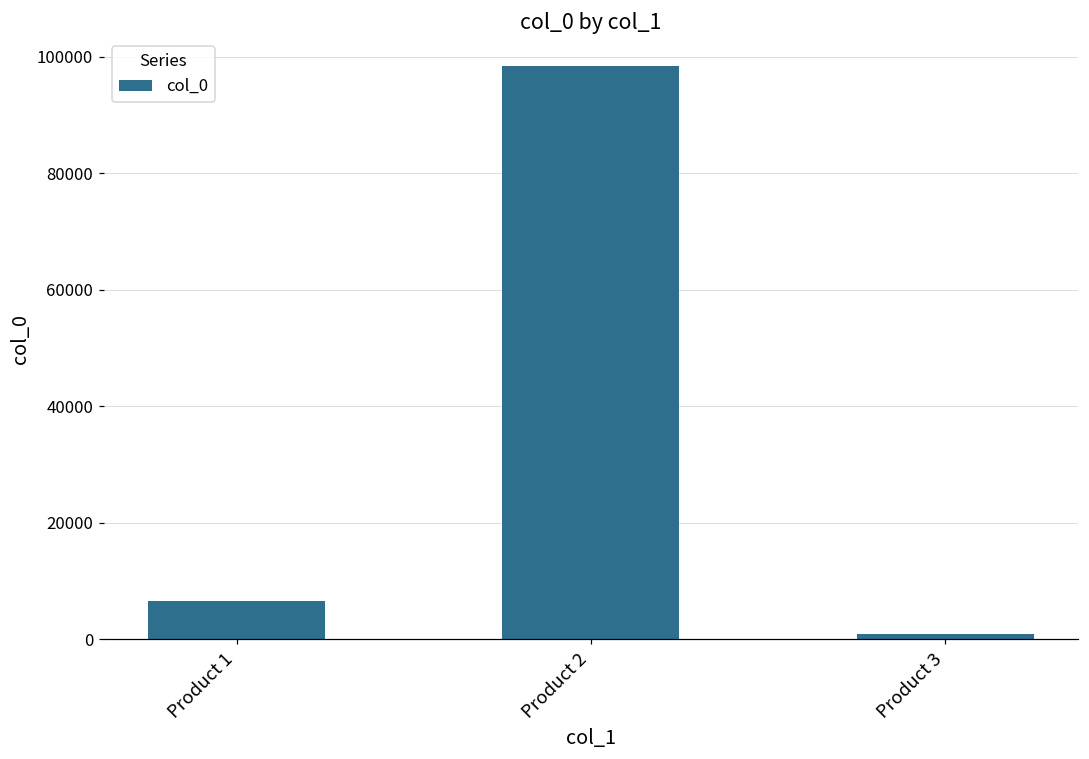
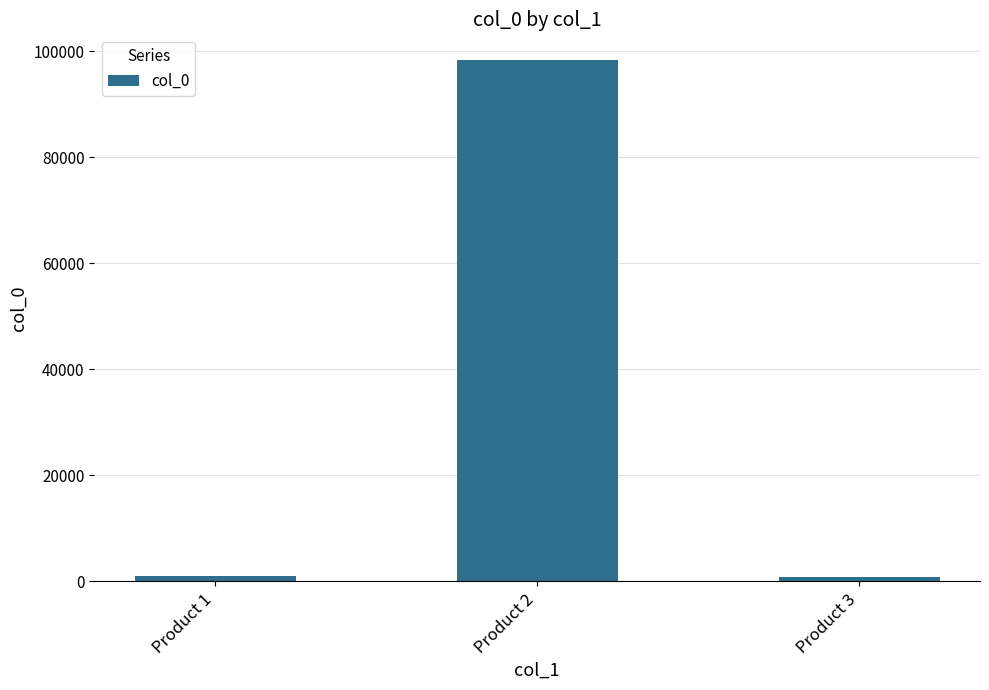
  {
-   "Product 1": 7000,
+   "Product 1": 1000,
    "Product 2": 98000,
    "Product 3": 1000
  }
